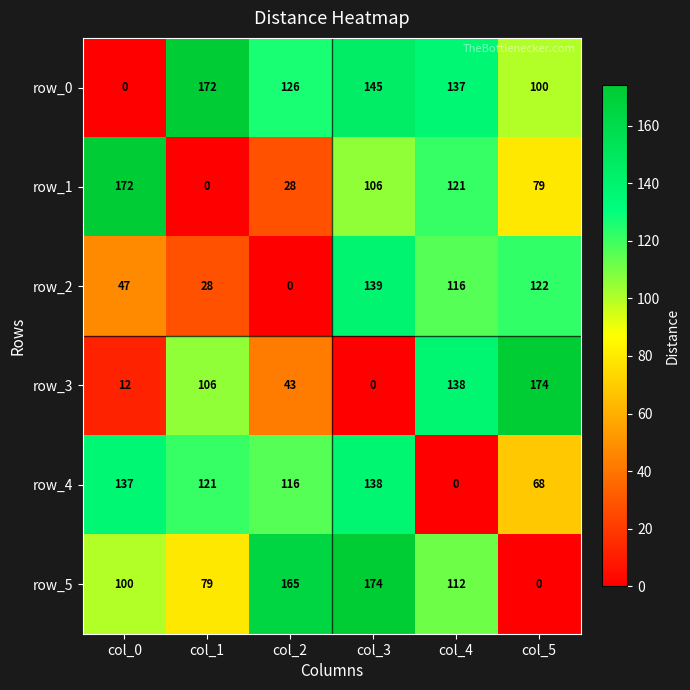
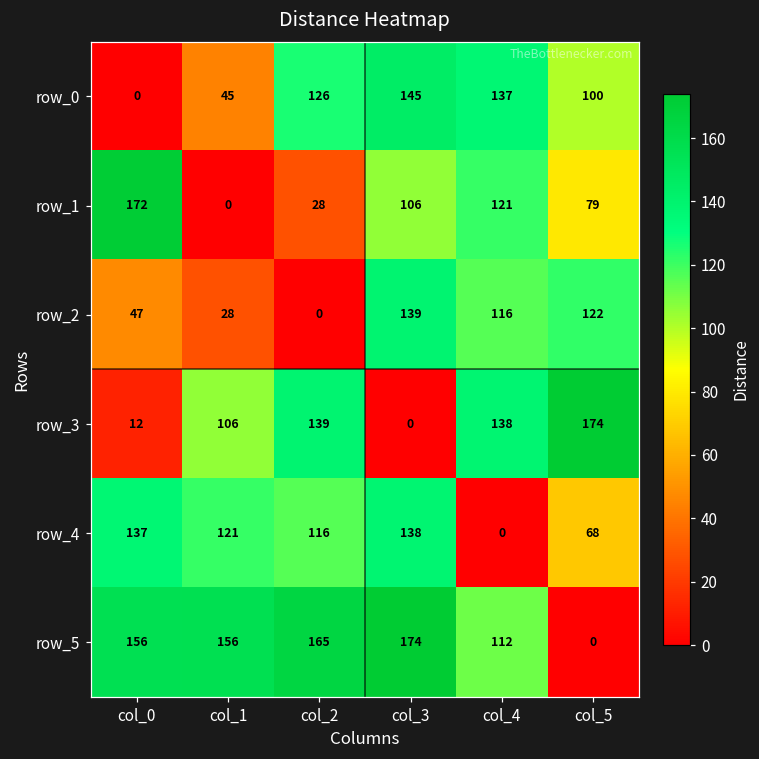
  {
    "row_0": {
      "col_0": 0,
-     "col_1": 172,
+     "col_1": 45,
      "col_2": 126,
      "col_3": 145,
      "col_4": 137
    },
    "row_1": {
      "col_0": 172,
      "col_1": 0,
      "col_2": 28,
      "col_3": 106,
      "col_4": 121,
      "col_5": 79
    },
    "row_2": {
      "col_0": 47,
      "col_1": 28,
      "col_2": 0,
      "col_3": 139,
      "col_4": 116,
      "col_5": 122
    },
    "row_3": {
      "col_0": 12,
      "col_1": 106,
-     "col_2": 43,
+     "col_2": 139,
      "col_3": 0,
      "col_4": 138,
      "col_5": 174
    },
    "row_4": {
      "col_0": 137,
      "col_1": 121,
      "col_2": 116,
      "col_3": 138,
      "col_4": 0,
      "col_5": 68
    },
    "row_5": {
-     "col_0": 100,
-     "col_1": 79,
+     "col_0": 156,
+     "col_1": 156,
      "col_2": 165,
      "col_3": 174,
      "col_4": 112,
      "col_5": 0
    }
  }
